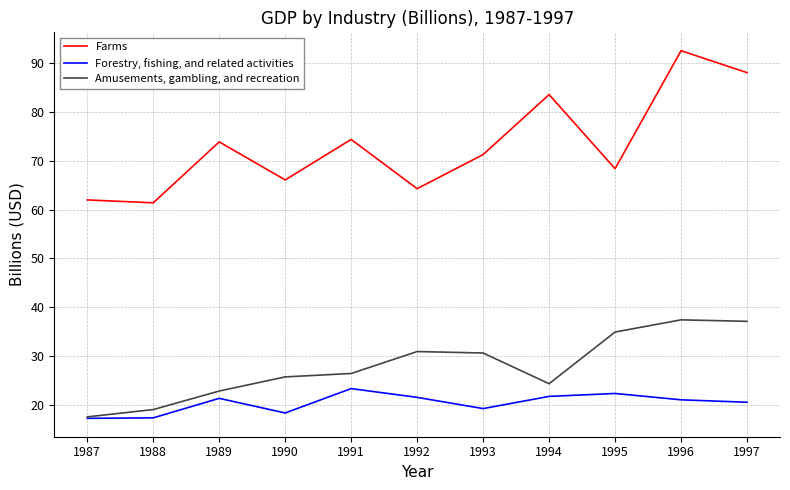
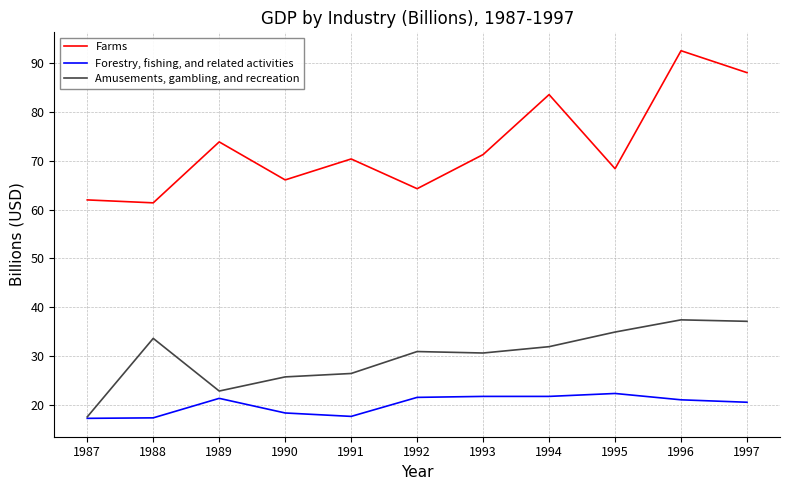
  {
    "Farms": {
      "1987": 62,
      "1988": 61,
      "1989": 74,
      "1990": 66,
-     "1991": 74,
+     "1991": 70,
      "1992": 64,
      "1993": 71,
      "1994": 84,
      "1995": 68,
      "1996": 93,
      "1997": 88
    },
    "Forestry, fishing, and related activities": {
      "1988": 17,
      "1989": 21,
      "1990": 18,
-     "1991": 23,
+     "1991": 18,
      "1992": 22,
-     "1993": 19,
+     "1993": 22,
      "1994": 22,
      "1995": 22,
      "1996": 21,
      "1997": 21
    },
    "Amusements, gambling, and recreation": {
-     "1988": 19,
+     "1988": 34,
      "1989": 23,
      "1990": 26,
      "1991": 26,
      "1992": 31,
      "1993": 31,
-     "1994": 24,
+     "1994": 32,
      "1995": 35,
      "1996": 37,
      "1997": 37
    }
  }
